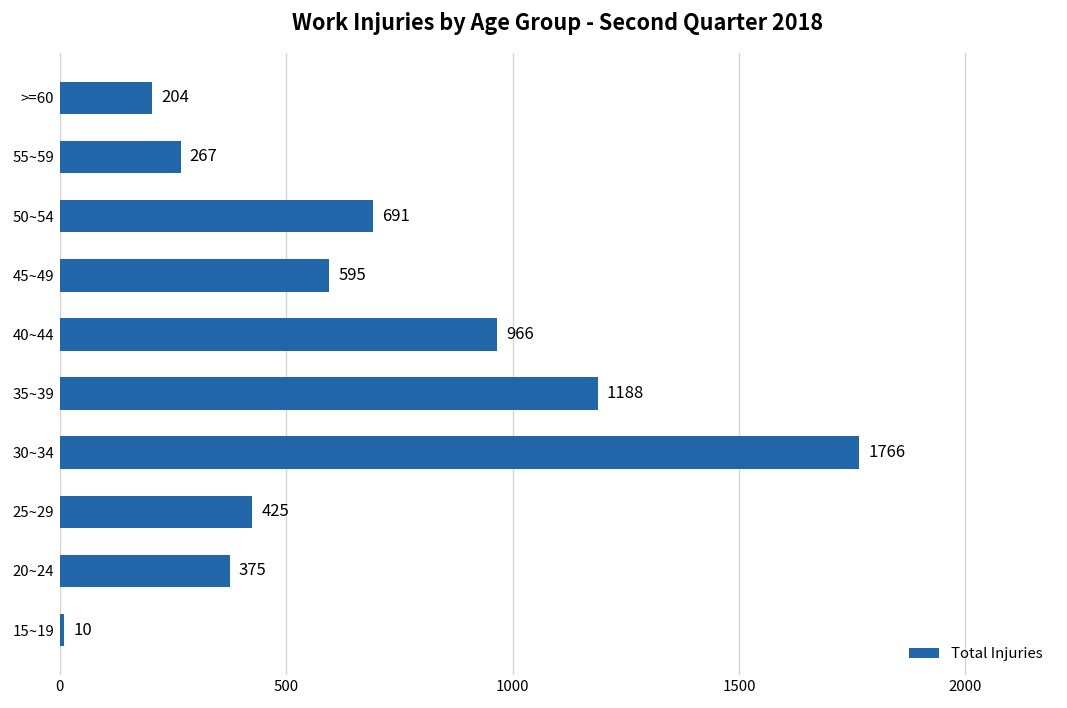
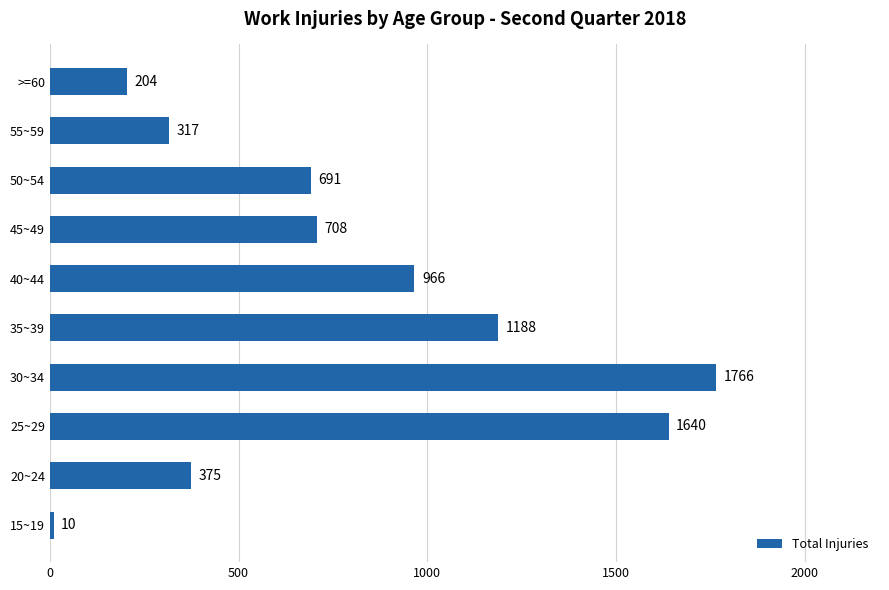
  {
    ">=60": 204,
-   "55~59": 267,
+   "55~59": 317,
    "50~54": 691,
-   "45~49": 595,
+   "45~49": 708,
    "40~44": 966,
    "35~39": 1188,
    "30~34": 1766,
-   "25~29": 425,
+   "25~29": 1640,
    "20~24": 375,
    "15~19": 10
  }
